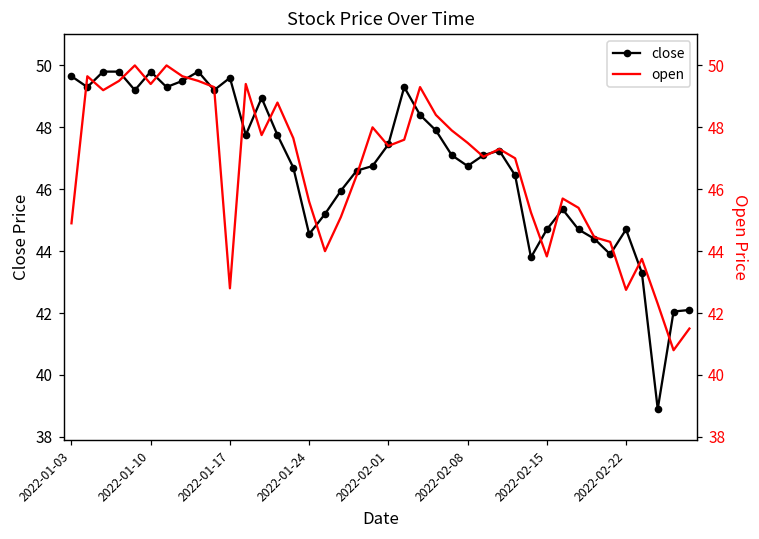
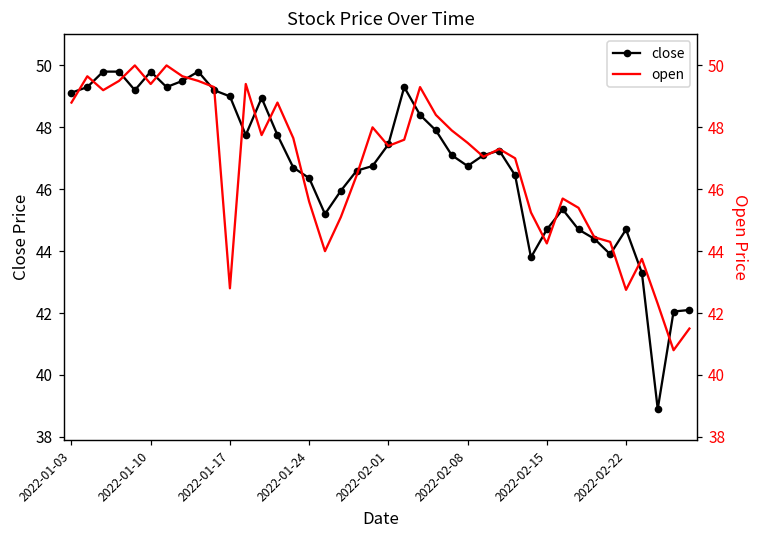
  {
    "close": {
-     "2022-01-03": 49.7,
+     "2022-01-03": 49.1,
      "2022-01-10": 49.8,
-     "2022-01-17": 49.6,
-     "2022-01-24": 44.6,
+     "2022-01-17": 49.0,
+     "2022-01-24": 46.4,
      "2022-02-01": 47.5,
      "2022-02-08": 46.8,
      "2022-02-15": 44.7,
      "2022-02-22": 44.7
    },
    "open": {
-     "2022-01-03": 44.9,
+     "2022-01-03": 48.8,
      "2022-01-10": 49.4,
      "2022-01-17": 42.8,
      "2022-01-24": 45.6,
      "2022-02-01": 47.4,
      "2022-02-08": 47.5,
-     "2022-02-15": 43.8,
+     "2022-02-15": 44.3,
      "2022-02-22": 42.8
    }
  }
